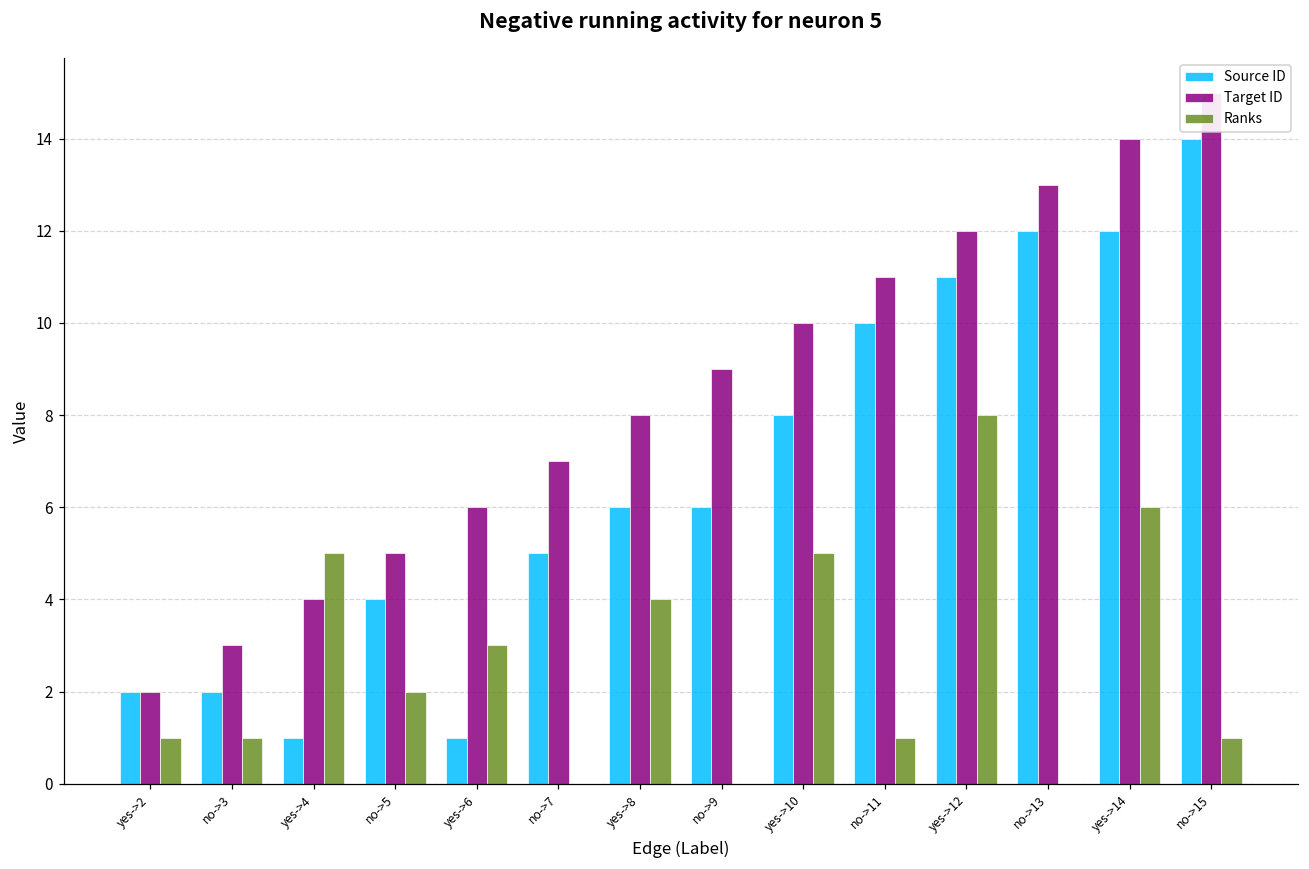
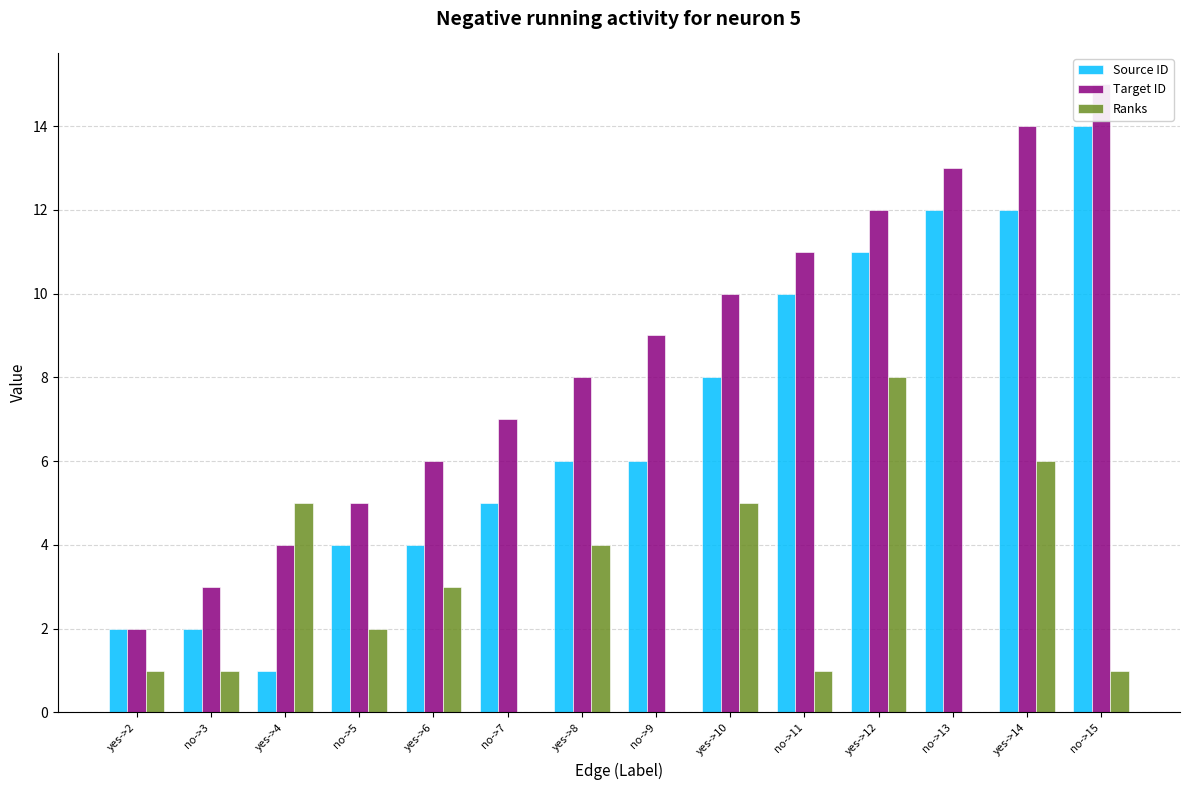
  {
    "Source ID": {
      "yes->2": 2,
      "no->3": 2,
      "yes->4": 1,
      "no->5": 4,
-     "yes->6": 1,
+     "yes->6": 4,
      "no->7": 5,
      "yes->8": 6,
      "no->9": 6,
      "yes->10": 8,
      "no->11": 10,
      "yes->12": 11,
      "no->13": 12,
      "yes->14": 12,
      "no->15": 14
    },
    "Target ID": {
      "yes->2": 2,
      "no->3": 3,
      "yes->4": 4,
      "no->5": 5,
      "yes->6": 6,
      "no->7": 7,
      "yes->8": 8,
      "no->9": 9,
      "yes->10": 10,
      "no->11": 11,
      "yes->12": 12,
      "no->13": 13,
      "yes->14": 14
    },
    "Ranks": {
      "yes->2": 1,
      "no->3": 1,
      "yes->4": 5,
      "no->5": 2,
      "yes->6": 3,
      "no->7": 0,
      "yes->8": 4,
      "no->9": 0,
      "yes->10": 5,
      "no->11": 1,
      "yes->12": 8,
      "no->13": 0,
      "yes->14": 6,
      "no->15": 1
    }
  }
